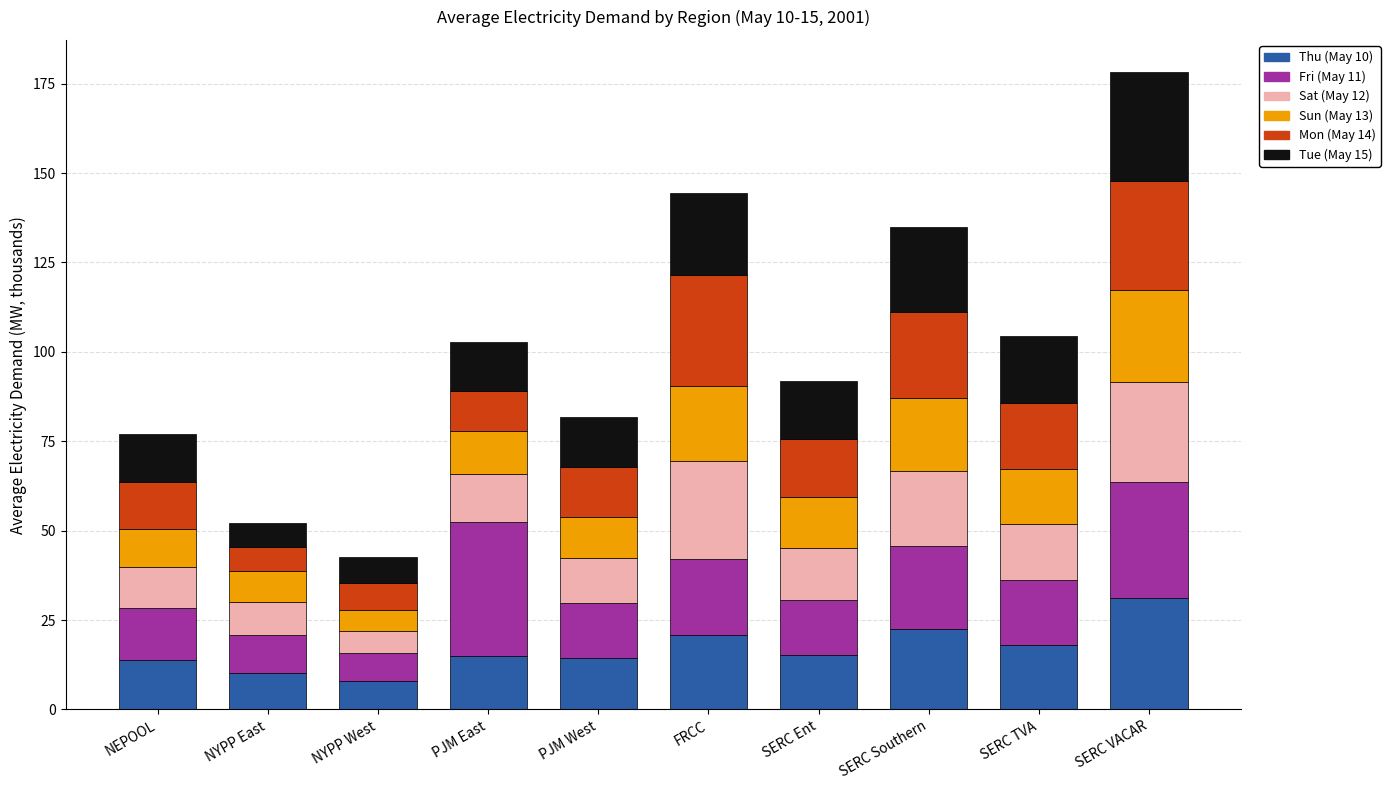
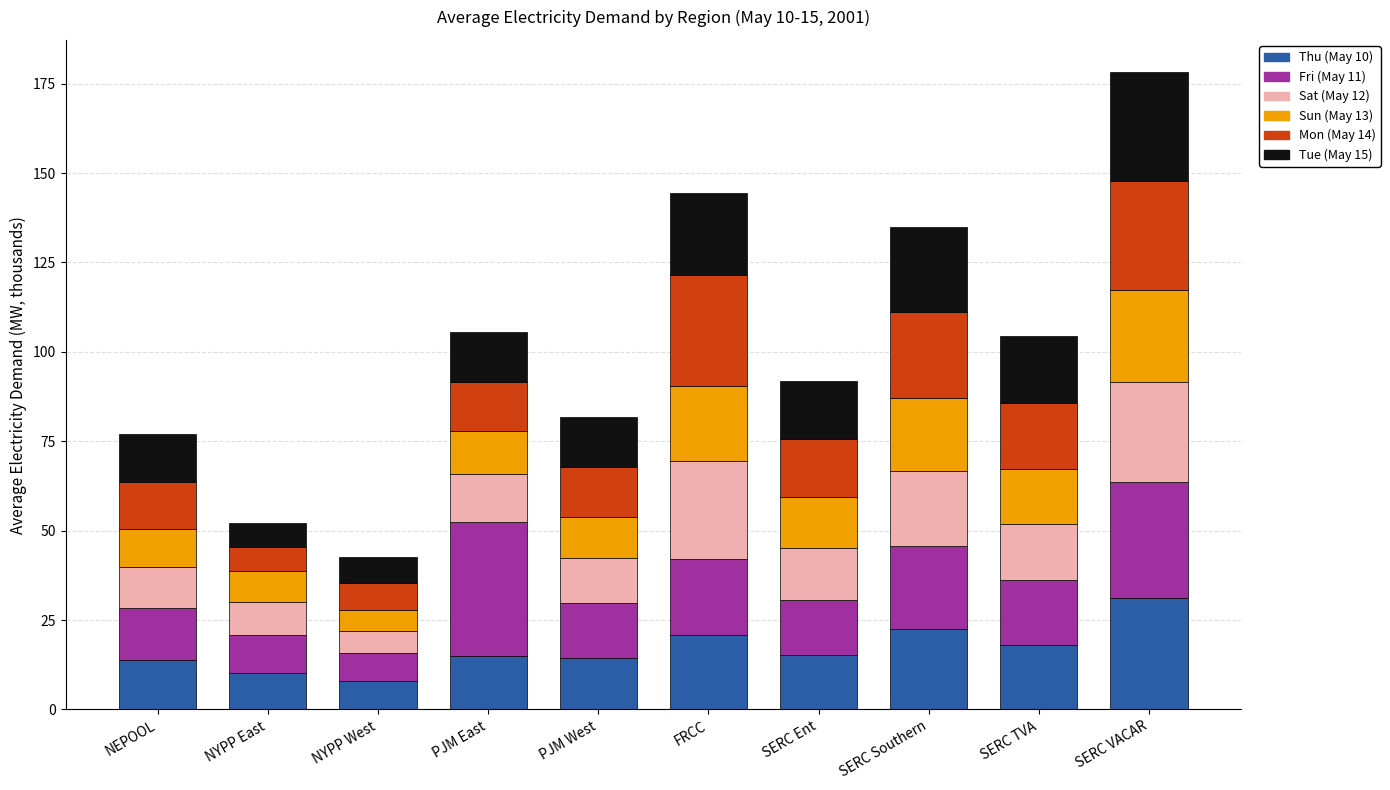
  {
    "Thu (May 10)": {
      "NEPOOL": 14,
      "NYPP East": 10,
      "NYPP West": 8,
      "PJM East": 15,
      "PJM West": 14,
      "FRCC": 21,
      "SERC Ent": 15,
      "SERC Southern": 23,
      "SERC TVA": 18,
      "SERC VACAR": 31
    },
    "Fri (May 11)": {
      "NEPOOL": 14,
      "NYPP East": 11,
      "NYPP West": 8,
      "PJM East": 37,
      "PJM West": 15,
      "FRCC": 21,
      "SERC Ent": 15,
      "SERC Southern": 23,
      "SERC TVA": 18,
      "SERC VACAR": 32
    },
    "Sat (May 12)": {
      "NEPOOL": 11,
      "NYPP East": 9,
      "NYPP West": 6,
      "PJM East": 13,
      "PJM West": 13,
      "FRCC": 27,
      "SERC Ent": 14,
      "SERC Southern": 21,
      "SERC TVA": 16,
      "SERC VACAR": 28
    },
    "Sun (May 13)": {
      "NEPOOL": 11,
      "NYPP East": 8,
      "NYPP West": 6,
      "PJM East": 12,
      "PJM West": 12,
      "FRCC": 21,
      "SERC Ent": 14,
      "SERC Southern": 21,
      "SERC TVA": 15,
      "SERC VACAR": 26
    },
    "Mon (May 14)": {
      "NEPOOL": 13,
      "NYPP East": 7,
      "NYPP West": 7,
-     "PJM East": 11,
+     "PJM East": 14,
      "PJM West": 14,
      "FRCC": 31,
      "SERC Ent": 16,
      "SERC Southern": 24,
      "SERC TVA": 18,
      "SERC VACAR": 30
    },
    "Tue (May 15)": {
      "NEPOOL": 13,
      "NYPP East": 7,
      "NYPP West": 7,
      "PJM East": 14,
      "PJM West": 14,
      "FRCC": 23,
      "SERC Ent": 16,
      "SERC Southern": 24,
      "SERC TVA": 19,
      "SERC VACAR": 31
    }
  }
